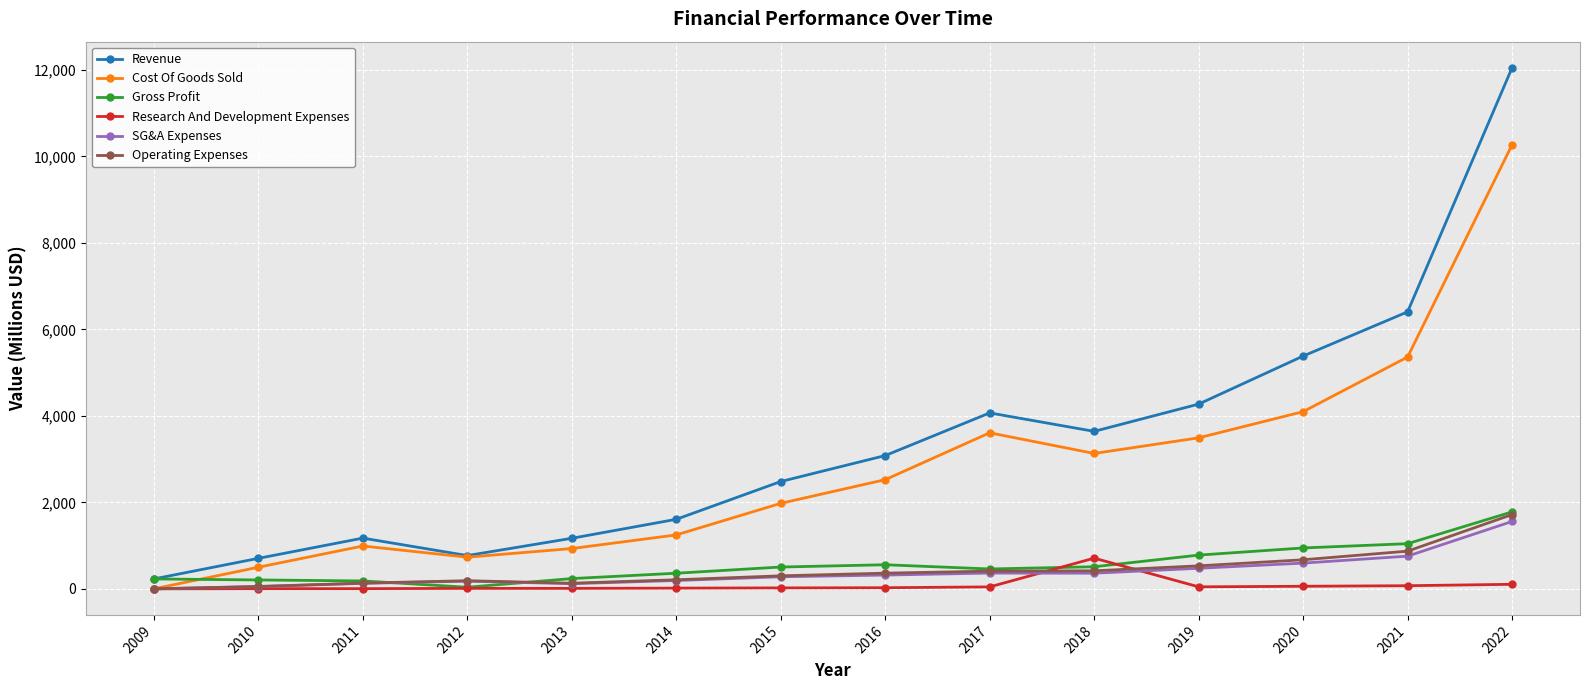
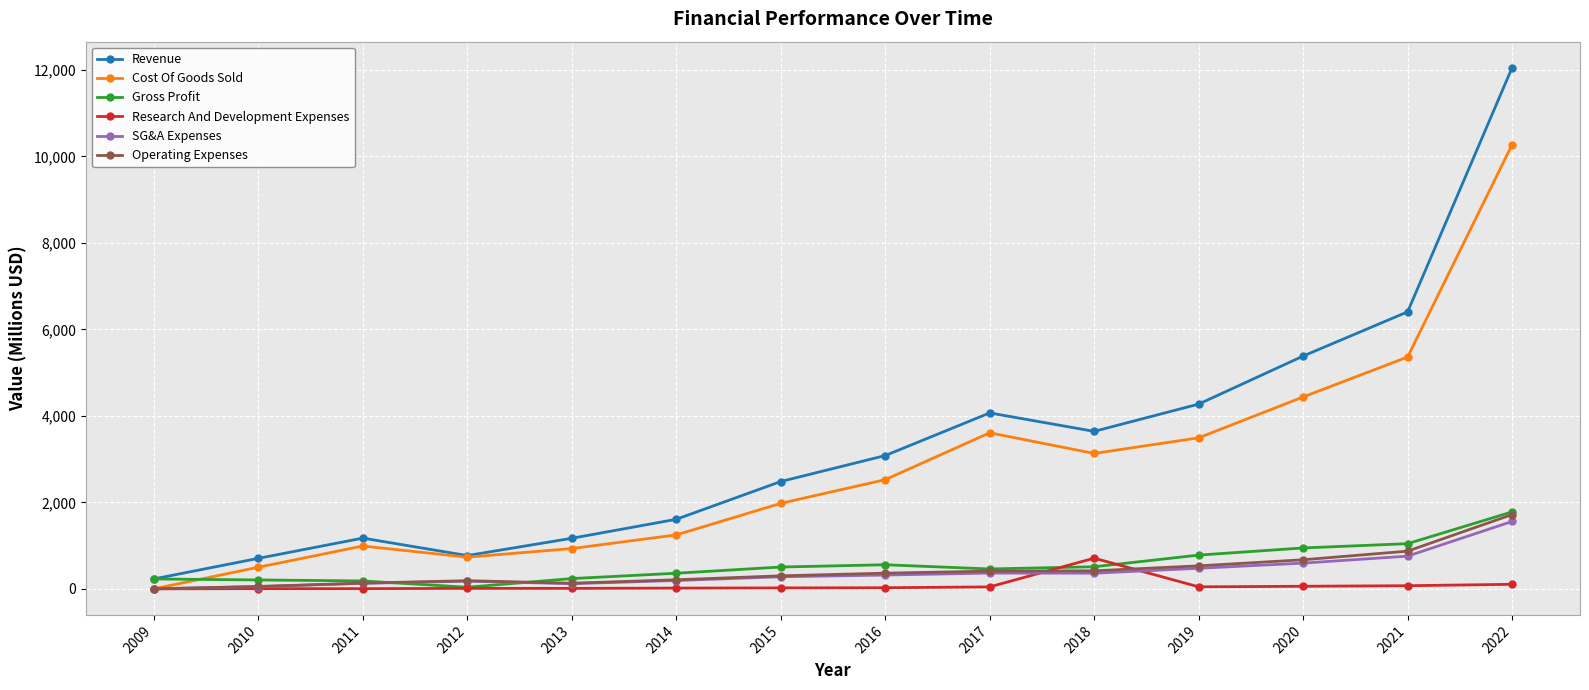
  {
    "Revenue": {
      "2010": "700",
      "2011": "1,200",
      "2013": "1,200",
      "2014": "1,600",
      "2015": "2,500",
      "2016": "3,100",
      "2017": "4,100",
      "2018": "3,600",
      "2019": "4,300",
      "2020": "5,400",
      "2021": "6,400",
      "2022": "12,100"
    },
    "Cost Of Goods Sold": {
      "2010": "500",
      "2011": "1,000",
      "2013": "900",
      "2014": "1,200",
      "2015": "2,000",
      "2016": "2,500",
      "2017": "3,600",
      "2018": "3,100",
      "2019": "3,500",
-     "2020": "4,100",
+     "2020": "4,400",
      "2021": "5,400",
      "2022": "10,300"
    },
    "Gross Profit": {
      "2010": "200",
      "2013": "200",
      "2014": "400",
      "2015": "500",
      "2016": "600",
      "2018": "500",
      "2019": "800",
      "2020": "900",
      "2021": "1,000",
      "2022": "1,800"
    },
    "Research And Development Expenses": {
      "2011": "0",
      "2013": "0",
      "2014": "0",
      "2015": "0",
      "2016": "0",
      "2017": "0",
      "2018": "700",
      "2019": "0",
      "2020": "100",
      "2021": "100",
      "2022": "100"
    },
    "SG&A Expenses": {
      "2020": "600",
      "2021": "800",
      "2022": "1,600"
    },
    "Operating Expenses": {
      "2020": "700",
      "2021": "900",
      "2022": "1,700"
    }
  }
